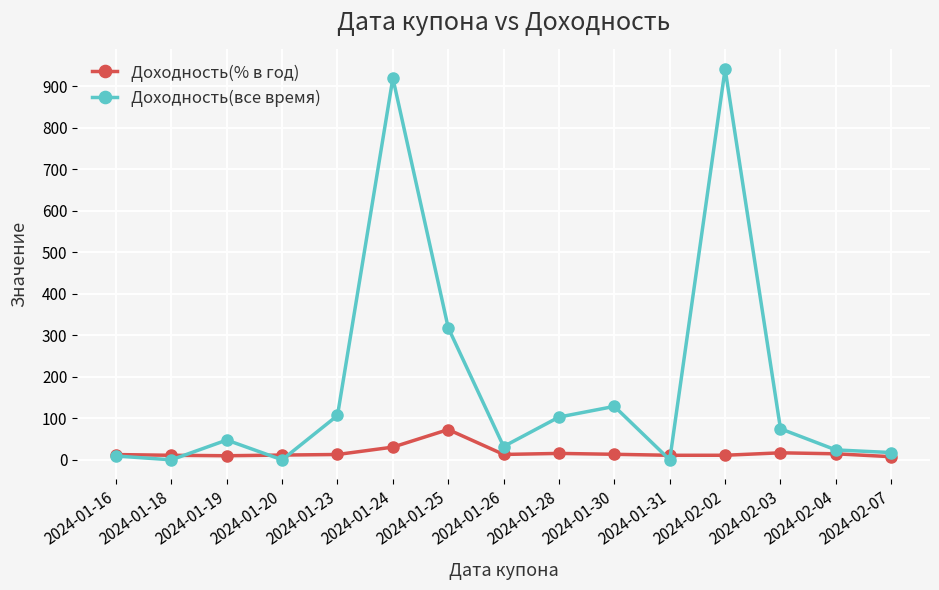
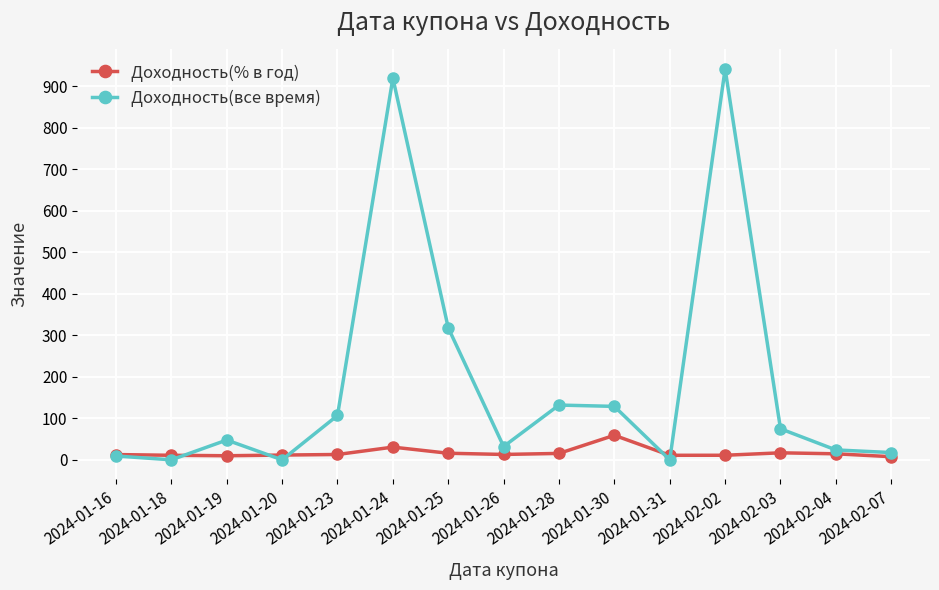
  {
    "Доходность(% в год)": {
      "2024-01-18": 10,
      "2024-01-19": 10,
      "2024-01-20": 10,
      "2024-01-23": 10,
      "2024-01-24": 30,
-     "2024-01-25": 70,
+     "2024-01-25": 20,
      "2024-01-26": 10,
      "2024-01-28": 20,
-     "2024-01-30": 10,
+     "2024-01-30": 60,
      "2024-01-31": 10,
      "2024-02-02": 10,
      "2024-02-03": 20,
      "2024-02-04": 10,
      "2024-02-07": 10
    },
    "Доходность(все время)": {
      "2024-01-18": 0,
      "2024-01-19": 50,
      "2024-01-20": 0,
      "2024-01-23": 110,
      "2024-01-24": 920,
      "2024-01-25": 320,
      "2024-01-26": 30,
-     "2024-01-28": 100,
+     "2024-01-28": 130,
      "2024-01-30": 130,
      "2024-01-31": 0,
      "2024-02-02": 940,
      "2024-02-03": 70,
      "2024-02-04": 20,
      "2024-02-07": 20
    }
  }
